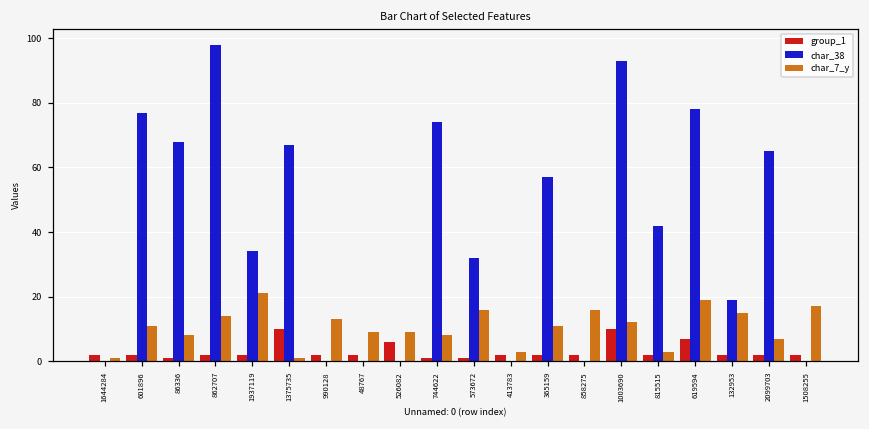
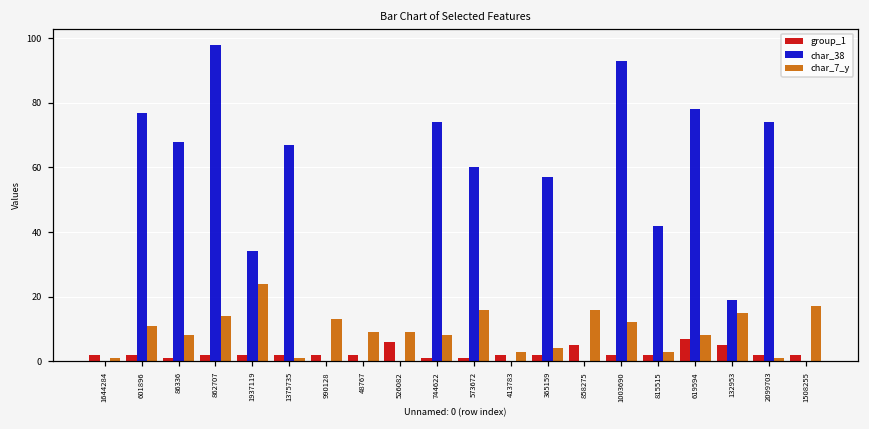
  {
    "group_1": {
      "1644284": 2,
      "601896": 2,
      "86336": 1,
      "862707": 2,
      "1937119": 2,
-     "1375735": 10,
+     "1375735": 2,
      "990128": 2,
      "48767": 2,
      "526082": 6,
      "744622": 1,
      "573672": 1,
      "413783": 2,
      "365159": 2,
-     "858275": 2,
-     "1003690": 10,
+     "858275": 5,
+     "1003690": 2,
      "815515": 2,
      "619594": 7,
-     "132953": 2,
+     "132953": 5,
      "2099703": 2,
      "1508255": 2
    },
    "char_38": {
      "1644284": 0,
      "601896": 77,
      "86336": 68,
      "862707": 98,
      "1937119": 34,
      "1375735": 67,
      "990128": 0,
      "48767": 0,
      "526082": 0,
      "744622": 74,
-     "573672": 32,
+     "573672": 60,
      "413783": 0,
      "365159": 57,
      "858275": 0,
      "1003690": 93,
      "815515": 42,
      "619594": 78,
      "132953": 19,
-     "2099703": 65,
+     "2099703": 74,
      "1508255": 0
    },
    "char_7_y": {
      "1644284": 1,
      "601896": 11,
      "86336": 8,
      "862707": 14,
-     "1937119": 21,
+     "1937119": 24,
      "1375735": 1,
      "990128": 13,
      "48767": 9,
      "526082": 9,
      "744622": 8,
      "573672": 16,
      "413783": 3,
-     "365159": 11,
+     "365159": 4,
      "858275": 16,
      "1003690": 12,
      "815515": 3,
-     "619594": 19,
+     "619594": 8,
      "132953": 15,
-     "2099703": 7,
+     "2099703": 1,
      "1508255": 17
    }
  }
